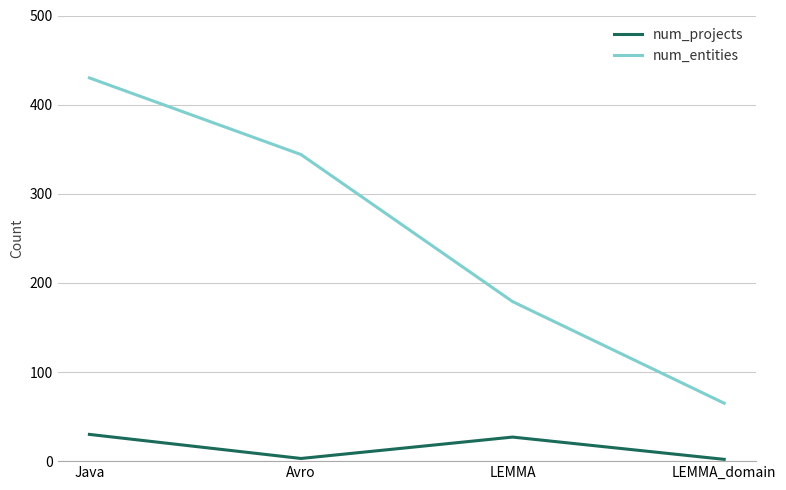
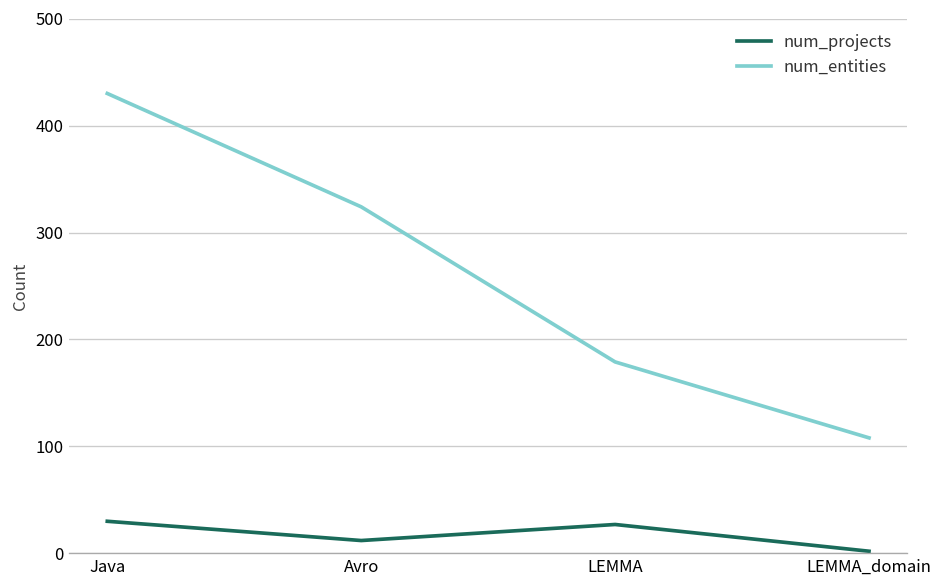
  {
    "num_projects": {
      "Java": 30,
-     "Avro": 0,
+     "Avro": 10,
      "LEMMA": 30,
      "LEMMA_domain": 0
    },
    "num_entities": {
      "Java": 430,
-     "Avro": 340,
+     "Avro": 320,
      "LEMMA": 180,
-     "LEMMA_domain": 70
+     "LEMMA_domain": 110
    }
  }
